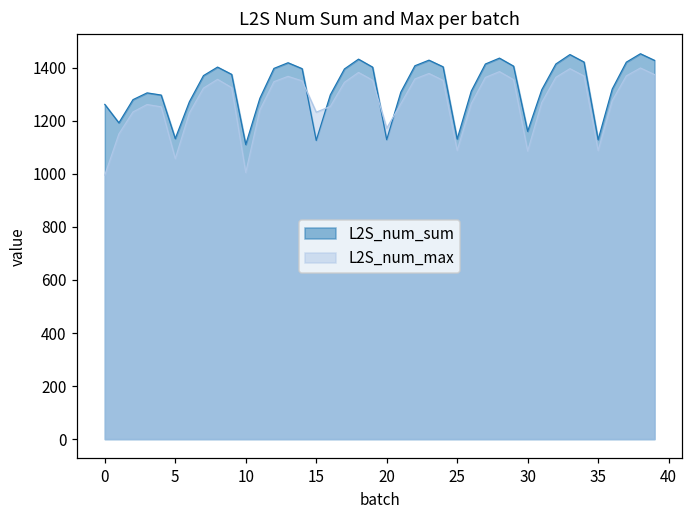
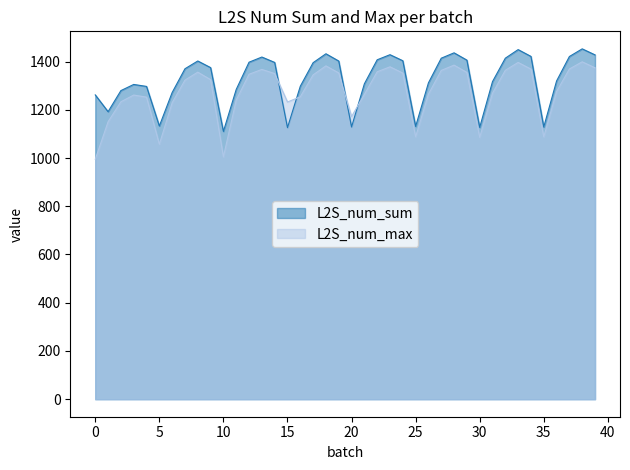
  {
    "L2S_num_sum": {
      "0": 1260,
      "5": 1130,
      "10": 1110,
      "15": 1130,
      "20": 1130,
      "25": 1130,
-     "30": 1160,
+     "30": 1130,
      "35": 1130
    },
    "L2S_num_max": {
      "0": 990,
      "5": 1060,
      "10": 1000,
      "15": 1230,
      "20": 1170,
      "25": 1090,
      "30": 1090,
      "35": 1090
    }
  }
